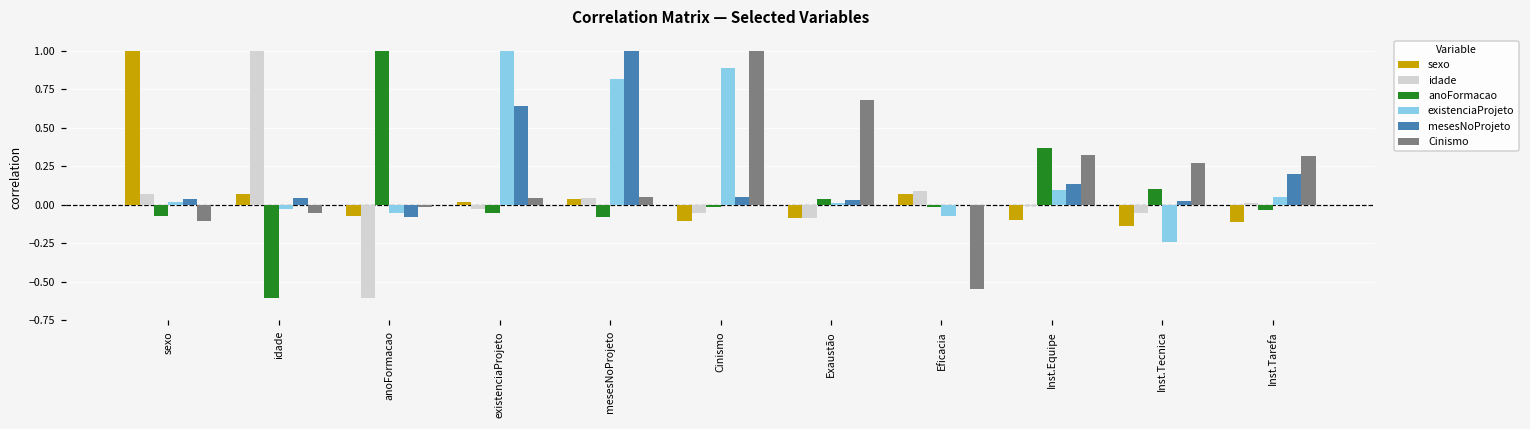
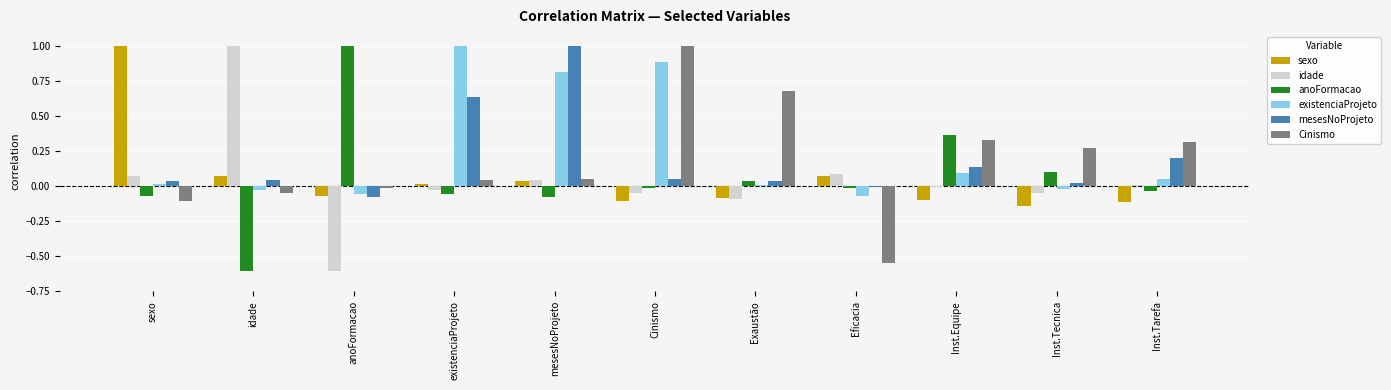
  {
    "sexo": {
      "sexo": 1.00,
      "idade": 0.07,
      "anoFormacao": -0.07,
      "mesesNoProjeto": 0.04,
      "Cinismo": -0.10,
      "Exaustão": -0.08,
      "Eficacia": 0.07,
      "Inst.Equipe": -0.10,
      "Inst.Tecnica": -0.14,
      "Inst.Tarefa": -0.11
    },
    "idade": {
      "sexo": 0.07,
      "idade": 1.00,
      "anoFormacao": -0.60,
      "existenciaProjeto": -0.02,
      "mesesNoProjeto": 0.04,
      "Cinismo": -0.05,
      "Exaustão": -0.09,
      "Eficacia": 0.09,
      "Inst.Tecnica": -0.05
    },
    "anoFormacao": {
      "sexo": -0.07,
      "idade": -0.60,
      "anoFormacao": 1.00,
      "existenciaProjeto": -0.06,
      "mesesNoProjeto": -0.08,
      "Exaustão": 0.04,
      "Inst.Equipe": 0.37,
      "Inst.Tecnica": 0.10,
      "Inst.Tarefa": -0.03
    },
    "existenciaProjeto": {
      "idade": -0.02,
      "anoFormacao": -0.06,
      "existenciaProjeto": 1.00,
      "mesesNoProjeto": 0.82,
      "Cinismo": 0.89,
      "Eficacia": -0.07,
      "Inst.Equipe": 0.09,
-     "Inst.Tecnica": -0.24,
+     "Inst.Tecnica": -0.02,
      "Inst.Tarefa": 0.05
    },
    "mesesNoProjeto": {
      "sexo": 0.04,
      "idade": 0.04,
      "anoFormacao": -0.08,
      "existenciaProjeto": 0.64,
      "mesesNoProjeto": 1.00,
      "Cinismo": 0.05,
      "Exaustão": 0.03,
      "Inst.Equipe": 0.13,
      "Inst.Tecnica": 0.03,
      "Inst.Tarefa": 0.20
    },
    "Cinismo": {
      "sexo": -0.10,
      "idade": -0.05,
      "existenciaProjeto": 0.04,
      "mesesNoProjeto": 0.05,
      "Cinismo": 1.00,
      "Exaustão": 0.68,
      "Eficacia": -0.55,
      "Inst.Equipe": 0.33,
      "Inst.Tecnica": 0.27,
      "Inst.Tarefa": 0.32
    }
  }
